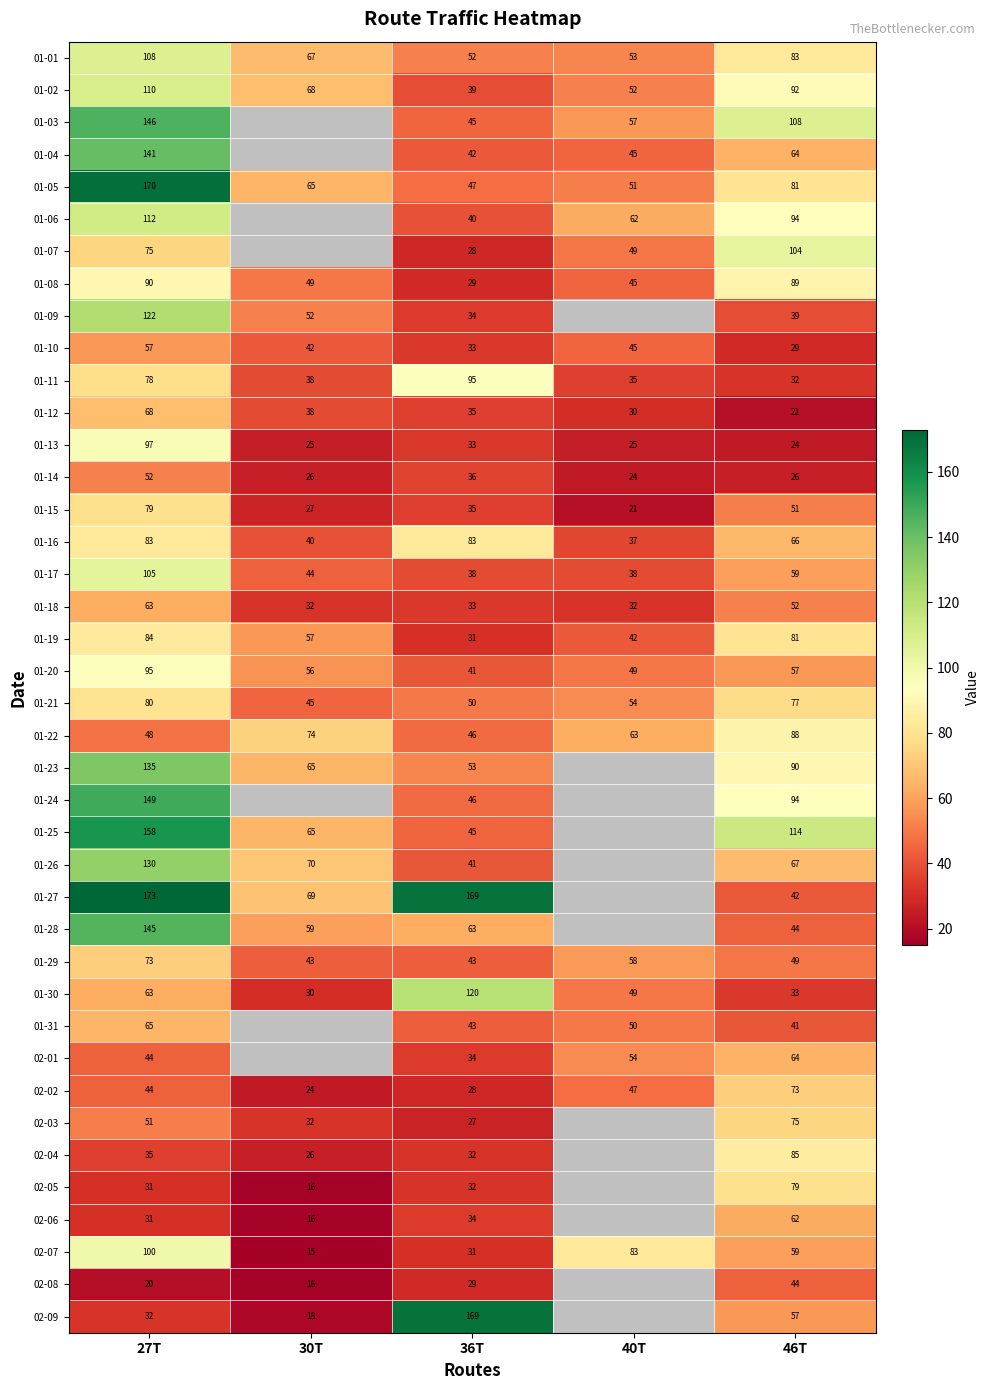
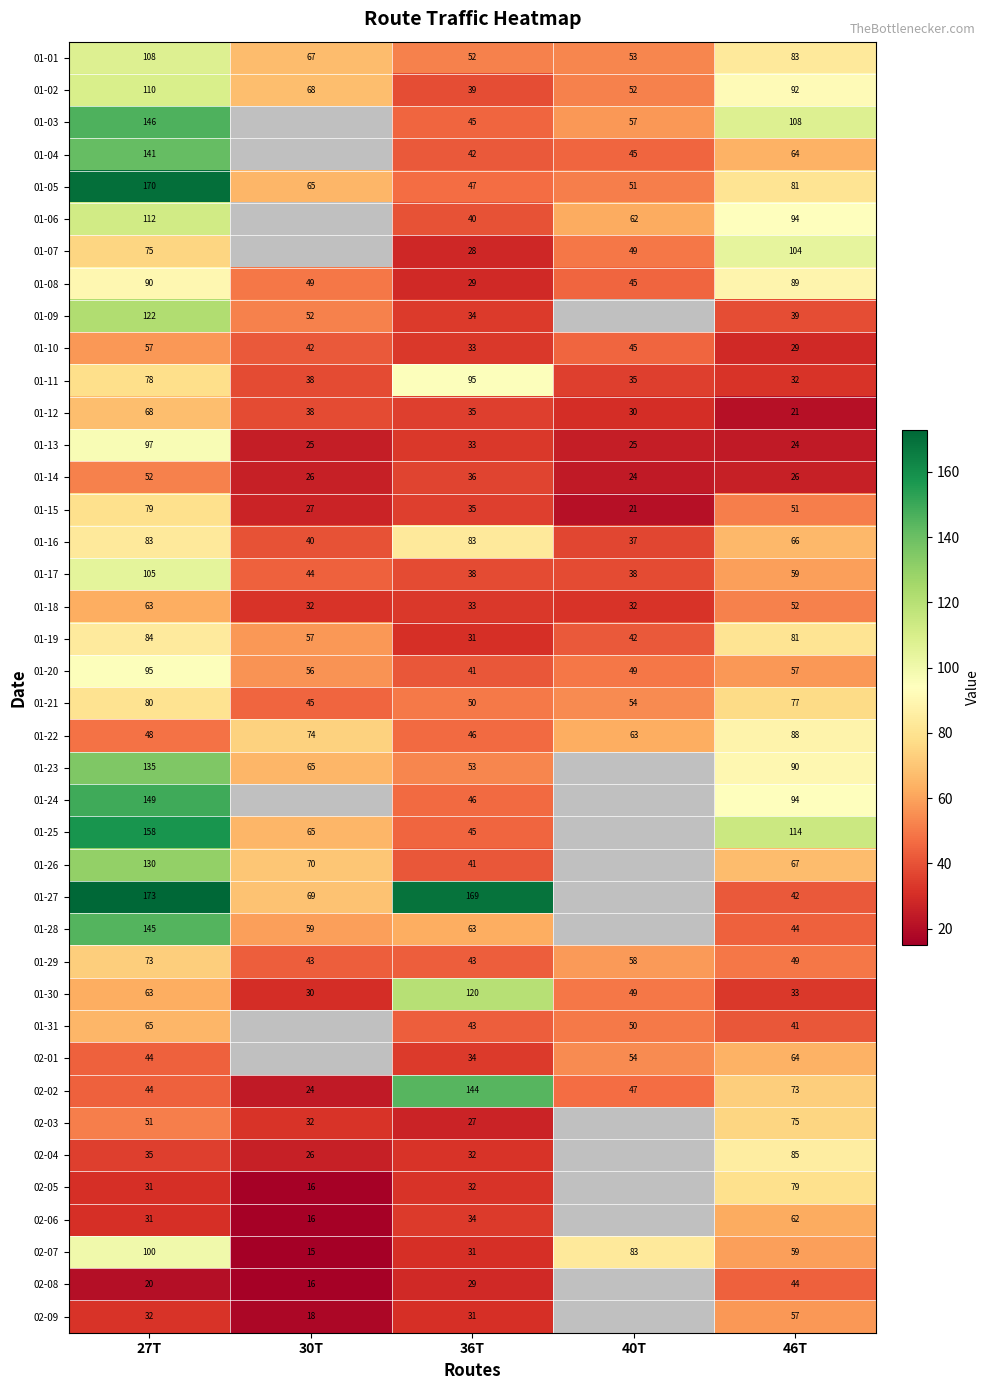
  {
    "01-01": {
      "27T": 108,
      "30T": 67,
      "36T": 52,
      "40T": 53,
      "46T": 83
    },
    "01-02": {
      "27T": 110,
      "30T": 68,
      "36T": 39,
      "40T": 52,
      "46T": 92
    },
    "01-03": {
      "27T": 146,
      "36T": 45,
      "40T": 57,
      "46T": 108
    },
    "01-04": {
      "27T": 141,
      "36T": 42,
      "40T": 45,
      "46T": 64
    },
    "01-05": {
      "27T": 170,
      "30T": 65,
      "36T": 47,
      "40T": 51,
      "46T": 81
    },
    "01-06": {
      "27T": 112,
      "36T": 40,
      "40T": 62,
      "46T": 94
    },
    "01-07": {
      "27T": 75,
      "36T": 28,
      "40T": 49,
      "46T": 104
    },
    "01-08": {
      "27T": 90,
      "30T": 49,
      "36T": 29,
      "40T": 45,
      "46T": 89
    },
    "01-09": {
      "27T": 122,
      "30T": 52,
      "36T": 34,
      "46T": 39
    },
    "01-10": {
      "27T": 57,
      "30T": 42,
      "36T": 33,
      "40T": 45,
      "46T": 29
    },
    "01-11": {
      "27T": 78,
      "30T": 38,
      "36T": 95,
      "40T": 35,
      "46T": 32
    },
    "01-12": {
      "27T": 68,
      "30T": 38,
      "36T": 35,
      "40T": 30,
      "46T": 21
    },
    "01-13": {
      "27T": 97,
      "30T": 25,
      "36T": 33,
      "40T": 25,
      "46T": 24
    },
    "01-14": {
      "27T": 52,
      "30T": 26,
      "36T": 36,
      "40T": 24,
      "46T": 26
    },
    "01-15": {
      "27T": 79,
      "30T": 27,
      "36T": 35,
      "40T": 21,
      "46T": 51
    },
    "01-16": {
      "27T": 83,
      "30T": 40,
      "36T": 83,
      "40T": 37,
      "46T": 66
    },
    "01-17": {
      "27T": 105,
      "30T": 44,
      "36T": 38,
      "40T": 38,
      "46T": 59
    },
    "01-18": {
      "27T": 63,
      "30T": 32,
      "36T": 33,
      "40T": 32,
      "46T": 52
    },
    "01-19": {
      "27T": 84,
      "30T": 57,
      "36T": 31,
      "40T": 42,
      "46T": 81
    },
    "01-20": {
      "27T": 95,
      "30T": 56,
      "36T": 41,
      "40T": 49,
      "46T": 57
    },
    "01-21": {
      "27T": 80,
      "30T": 45,
      "36T": 50,
      "40T": 54,
      "46T": 77
    },
    "01-22": {
      "27T": 48,
      "30T": 74,
      "36T": 46,
      "40T": 63,
      "46T": 88
    },
    "01-23": {
      "27T": 135,
      "30T": 65,
      "36T": 53,
      "46T": 90
    },
    "01-24": {
      "27T": 149,
      "36T": 46,
      "46T": 94
    },
    "01-25": {
      "27T": 158,
      "30T": 65,
      "36T": 45,
      "46T": 114
    },
    "01-26": {
      "27T": 130,
      "30T": 70,
      "36T": 41,
      "46T": 67
    },
    "01-27": {
      "27T": 173,
      "30T": 69,
      "36T": 169,
      "46T": 42
    },
    "01-28": {
      "27T": 145,
      "30T": 59,
      "36T": 63,
      "46T": 44
    },
    "01-29": {
      "27T": 73,
      "30T": 43,
      "36T": 43,
      "40T": 58,
      "46T": 49
    },
    "01-30": {
      "27T": 63,
      "30T": 30,
      "36T": 120,
      "40T": 49,
      "46T": 33
    },
    "01-31": {
      "27T": 65,
      "36T": 43,
      "40T": 50,
      "46T": 41
    },
    "02-01": {
      "27T": 44,
      "36T": 34,
      "40T": 54,
      "46T": 64
    },
    "02-02": {
      "27T": 44,
      "30T": 24,
-     "36T": 28,
+     "36T": 144,
      "40T": 47,
      "46T": 73
    },
    "02-03": {
      "27T": 51,
      "30T": 32,
      "36T": 27,
      "46T": 75
    },
    "02-04": {
      "27T": 35,
      "30T": 26,
      "36T": 32,
      "46T": 85
    },
    "02-05": {
      "27T": 31,
      "30T": 16,
      "36T": 32,
      "46T": 79
    },
    "02-06": {
      "27T": 31,
      "30T": 16,
      "36T": 34,
      "46T": 62
    },
    "02-07": {
      "27T": 100,
      "30T": 15,
      "36T": 31,
      "40T": 83,
      "46T": 59
    },
    "02-08": {
      "27T": 20,
      "30T": 16,
      "36T": 29,
      "46T": 44
    },
    "02-09": {
      "27T": 32,
      "30T": 18,
-     "36T": 169,
+     "36T": 31,
      "46T": 57
    }
  }
